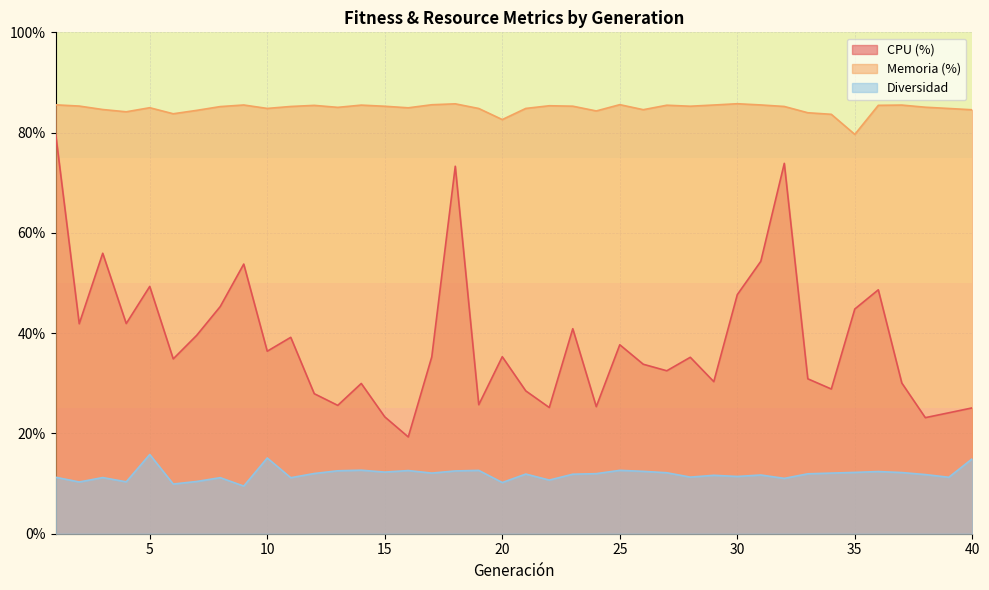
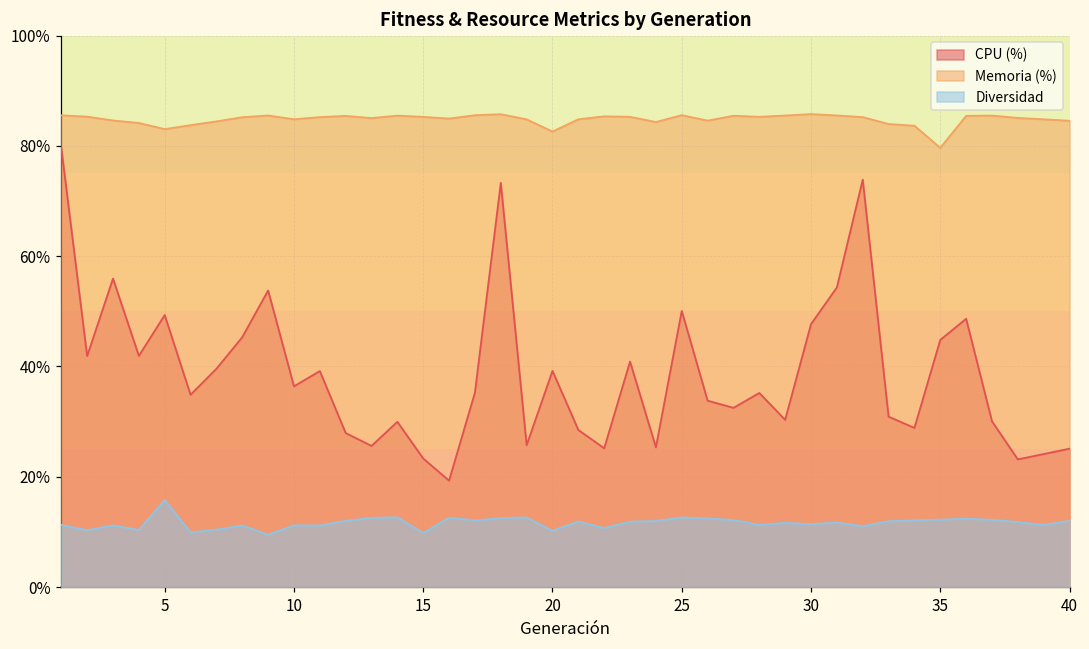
  {
    "CPU (%)": {
      "5": "49%",
      "10": "36%",
      "15": "23%",
-     "20": "35%",
-     "25": "38%",
+     "20": "39%",
+     "25": "50%",
      "30": "48%",
      "35": "45%",
      "40": "25%"
    },
    "Memoria (%)": {
-     "5": "85%",
+     "5": "83%",
      "10": "85%",
      "15": "85%",
      "20": "83%",
      "25": "86%",
      "30": "86%",
      "35": "80%",
      "40": "85%"
    },
    "Diversidad": {
      "5": "16%",
-     "10": "15%",
-     "15": "12%",
+     "10": "11%",
+     "15": "10%",
      "20": "10%",
      "25": "13%",
      "30": "11%",
      "35": "12%",
-     "40": "15%"
+     "40": "12%"
    }
  }
